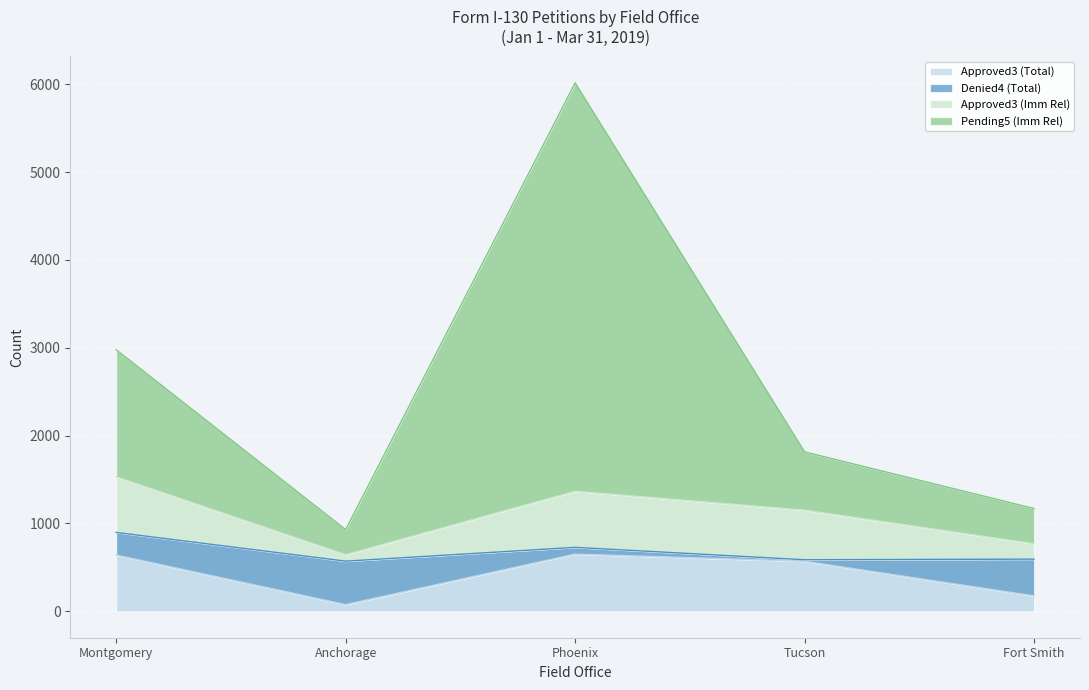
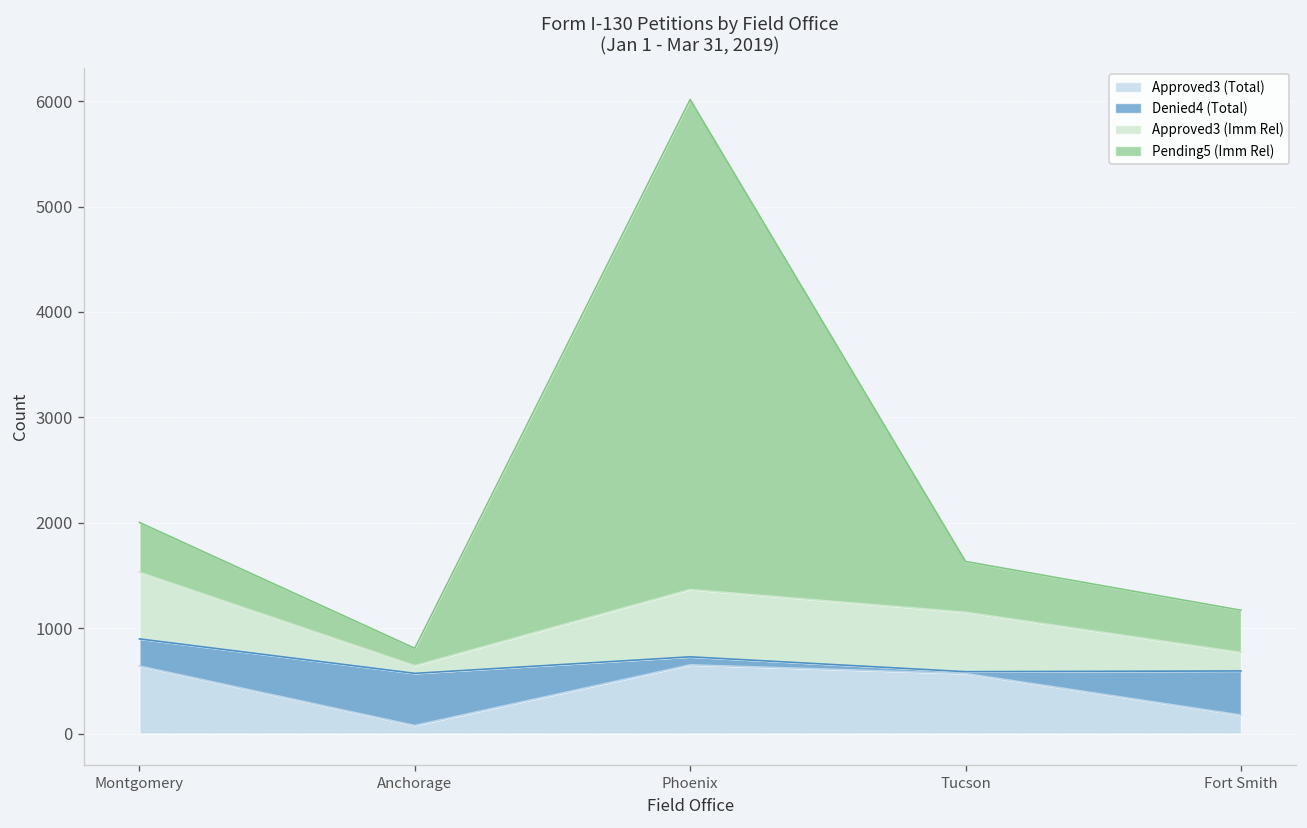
  {
    "Denied4 (Total)": {
      "Montgomery": 300,
      "Anchorage": 500,
      "Phoenix": 100,
      "Fort Smith": 400
    },
    "Pending5 (Imm Rel)": {
-     "Montgomery": 1400,
-     "Anchorage": 300,
+     "Montgomery": 500,
+     "Anchorage": 200,
      "Phoenix": 4600,
-     "Tucson": 700,
+     "Tucson": 500,
      "Fort Smith": 400
    }
  }
